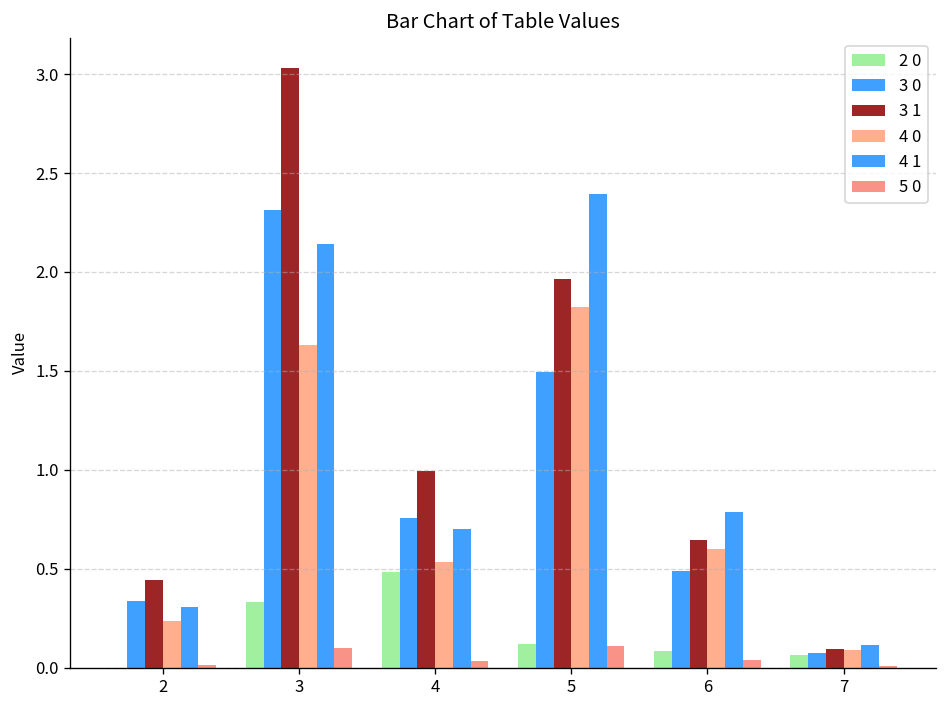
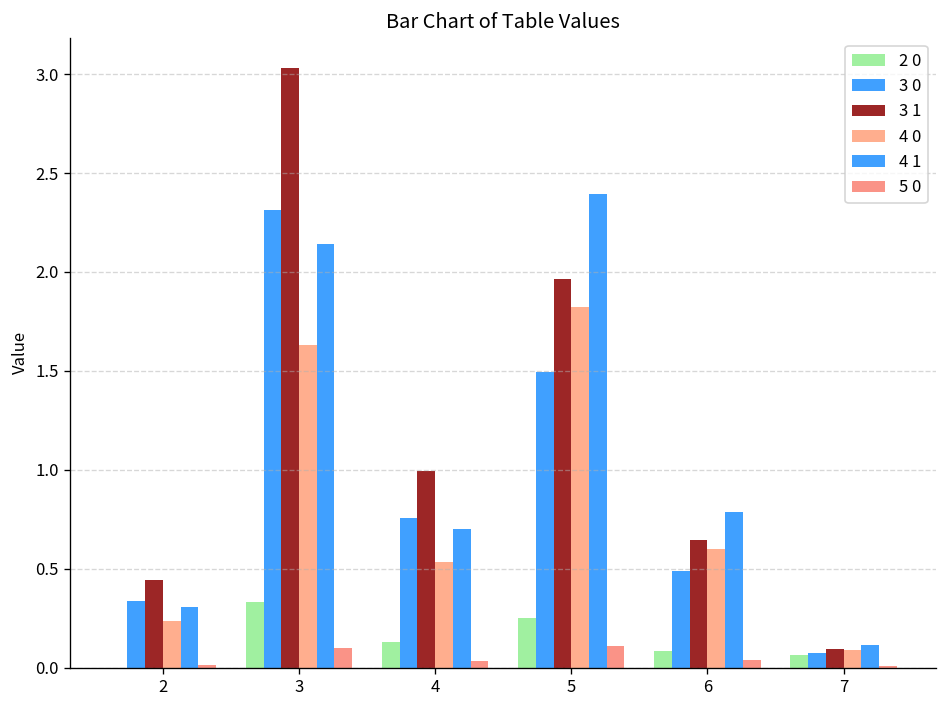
  {
    "2 0": {
      "2": 0.00,
      "3": 0.33,
-     "4": 0.48,
-     "5": 0.12,
+     "4": 0.13,
+     "5": 0.25,
      "6": 0.08,
      "7": 0.06
    },
    "3 1": {
      "2": 0.44,
      "3": 3.03,
      "4": 0.99,
      "5": 1.96,
      "6": 0.64,
      "7": 0.09
    }
  }
